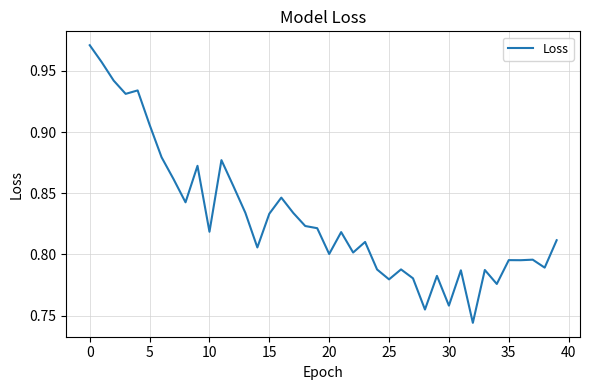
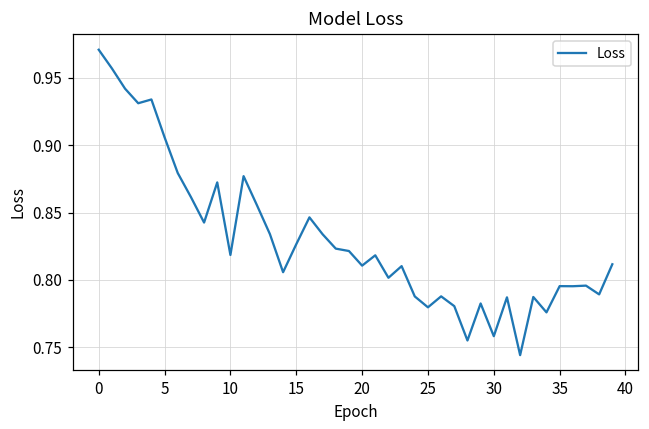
  {
    "0": 0.971,
    "5": 0.906,
    "10": 0.819,
-   "15": 0.833,
-   "20": 0.800,
+   "15": 0.827,
+   "20": 0.811,
    "25": 0.780,
    "30": 0.758,
    "35": 0.795
  }
